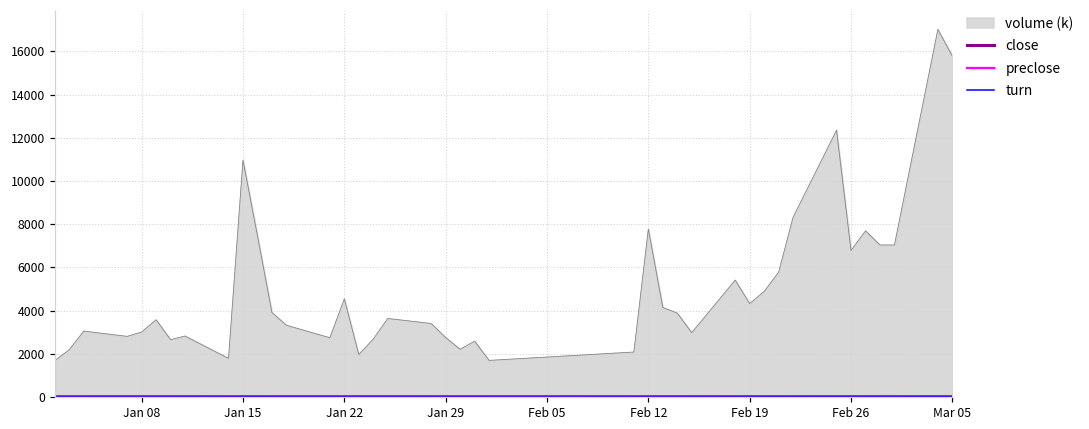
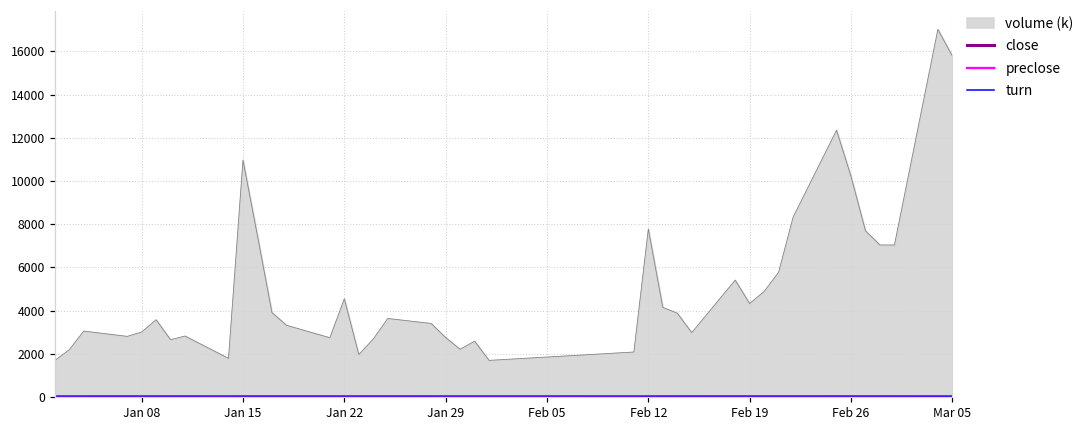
  {
    "volume (k)": {
      "Jan 08": 3000,
      "Jan 15": 11000,
      "Jan 22": 4500,
      "Jan 29": 2800,
      "Feb 12": 7800,
      "Feb 19": 4300,
-     "Feb 26": 6800,
+     "Feb 26": 10200,
      "Mar 05": 15800
    },
    "turn": {
      "Jan 08": 0,
      "Jan 15": 0,
      "Jan 22": 0,
      "Jan 29": 0,
      "Feb 12": 0,
      "Feb 19": 0,
      "Feb 26": 0,
      "Mar 05": 0
    }
  }
